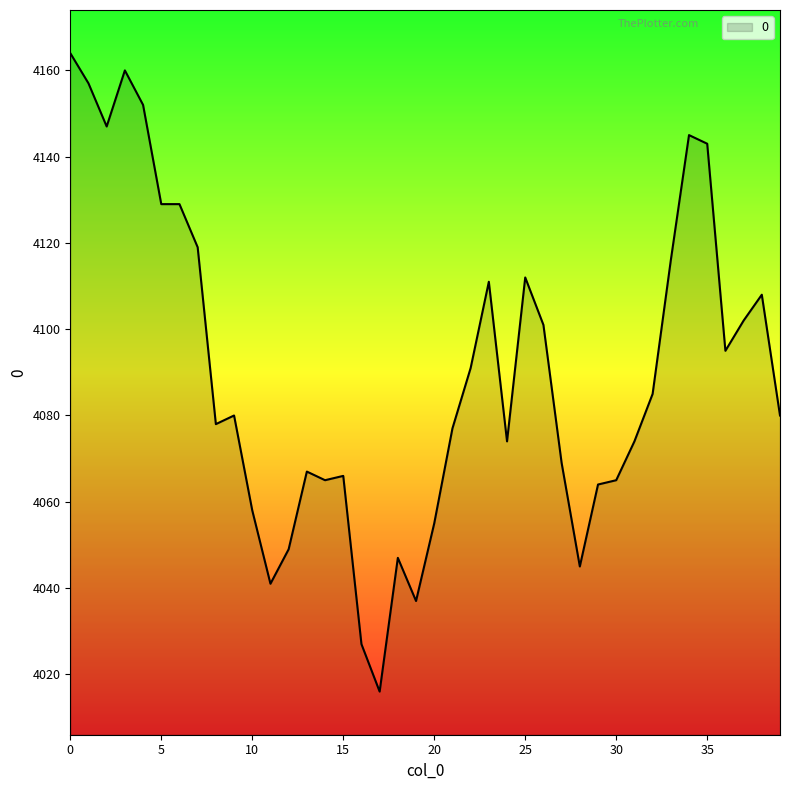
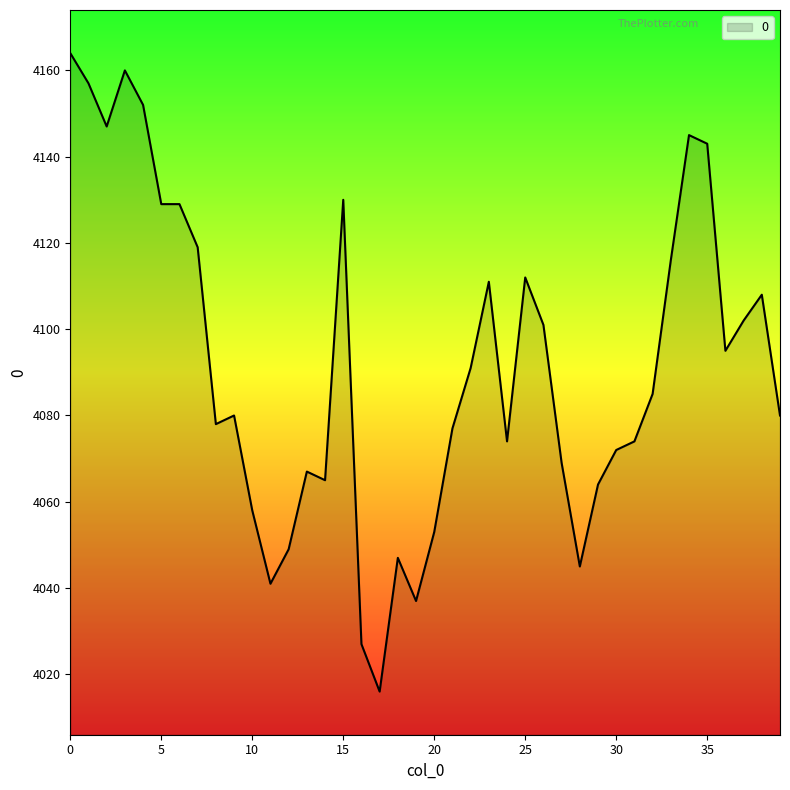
  {
    "0": 4164,
    "5": 4129,
    "10": 4058,
-   "15": 4066,
-   "20": 4055,
+   "15": 4130,
+   "20": 4053,
    "25": 4112,
-   "30": 4065,
+   "30": 4072,
    "35": 4143
  }
